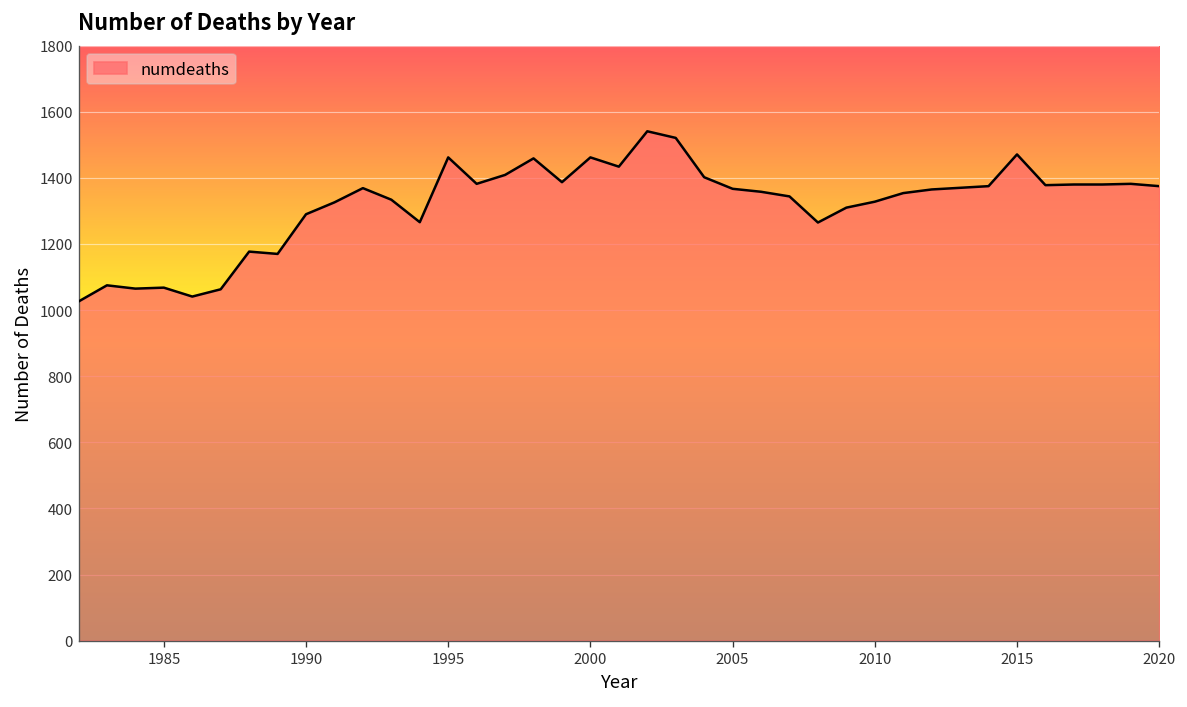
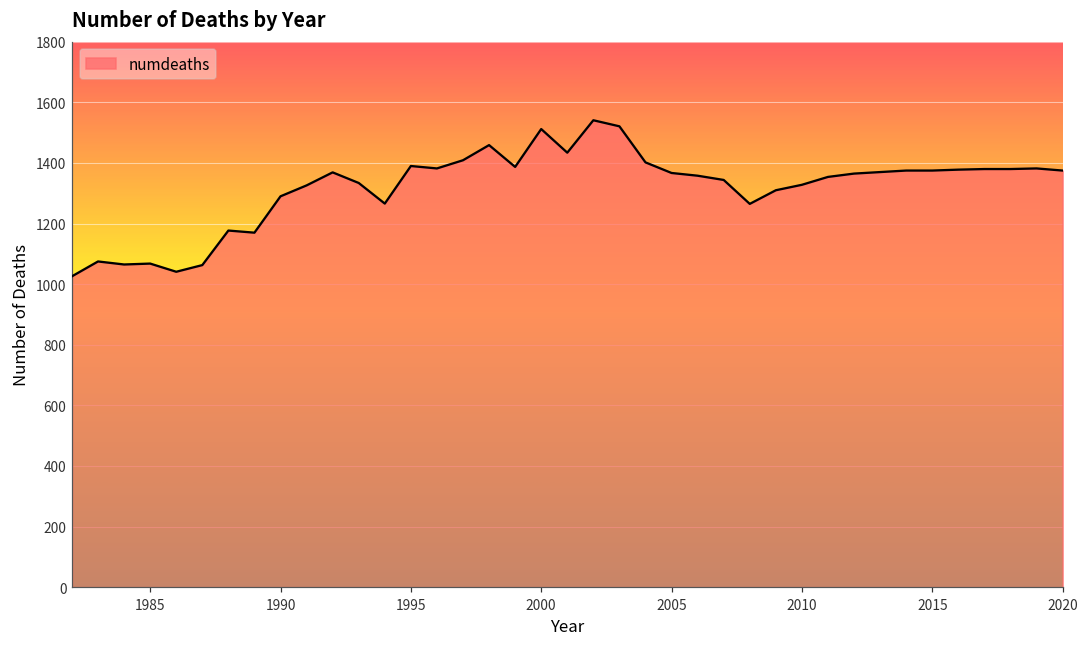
  {
    "1985": 1070,
    "1990": 1290,
-   "1995": 1460,
-   "2000": 1460,
+   "1995": 1390,
+   "2000": 1510,
    "2005": 1370,
    "2010": 1330,
-   "2015": 1470,
+   "2015": 1380,
    "2020": 1380
  }
